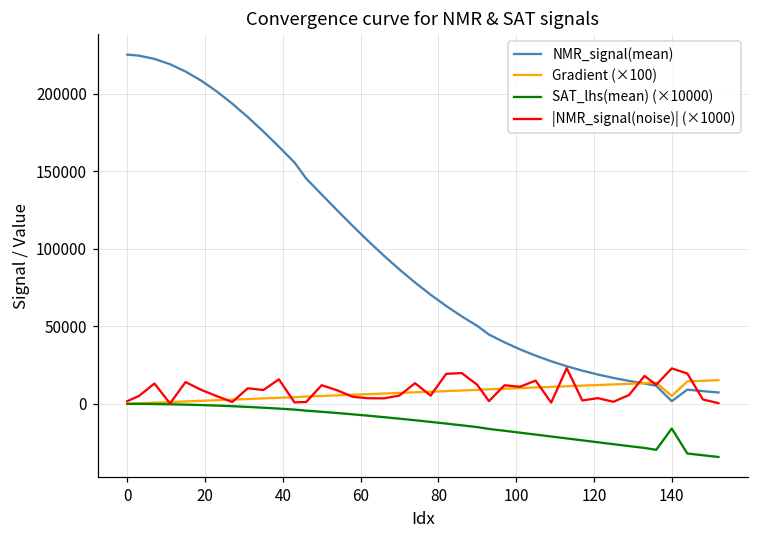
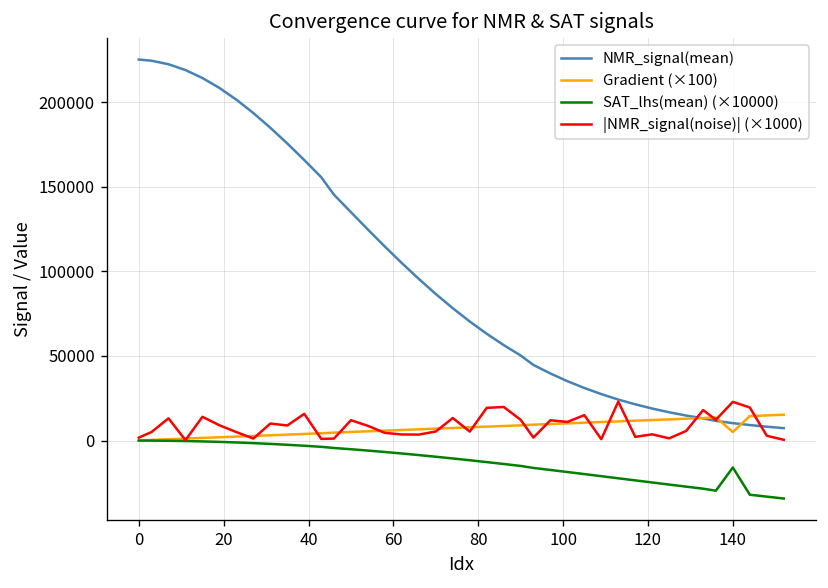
  {
    "NMR_signal(mean)": {
      "0": 225000,
-     "140": 2000
+     "140": 10000
    },
    "Gradient (×100)": {
      "140": 5000
    },
    "SAT_lhs(mean) (×10000)": {
      "140": -16000
    },
    "|NMR_signal(noise)| (×1000)": {
      "140": 23000
    }
  }
